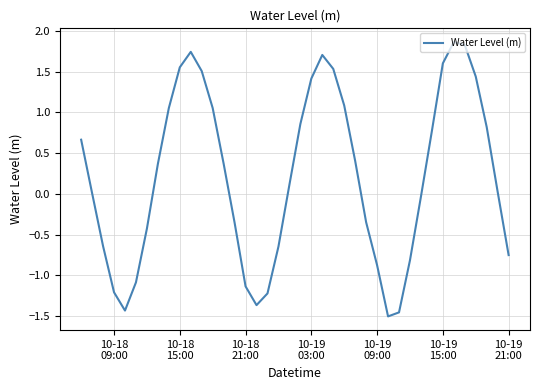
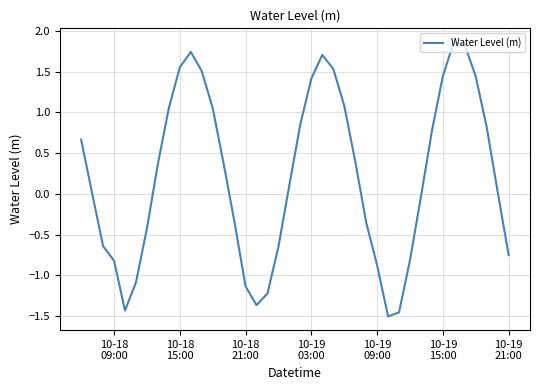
  {
-   "10-18 09:00": -1.2,
+   "10-18 09:00": -0.8,
    "10-18 15:00": 1.6,
    "10-18 21:00": -1.1,
    "10-19 03:00": 1.4,
    "10-19 09:00": -0.9,
-   "10-19 15:00": 1.6,
+   "10-19 15:00": 1.4,
    "10-19 21:00": -0.8
  }
